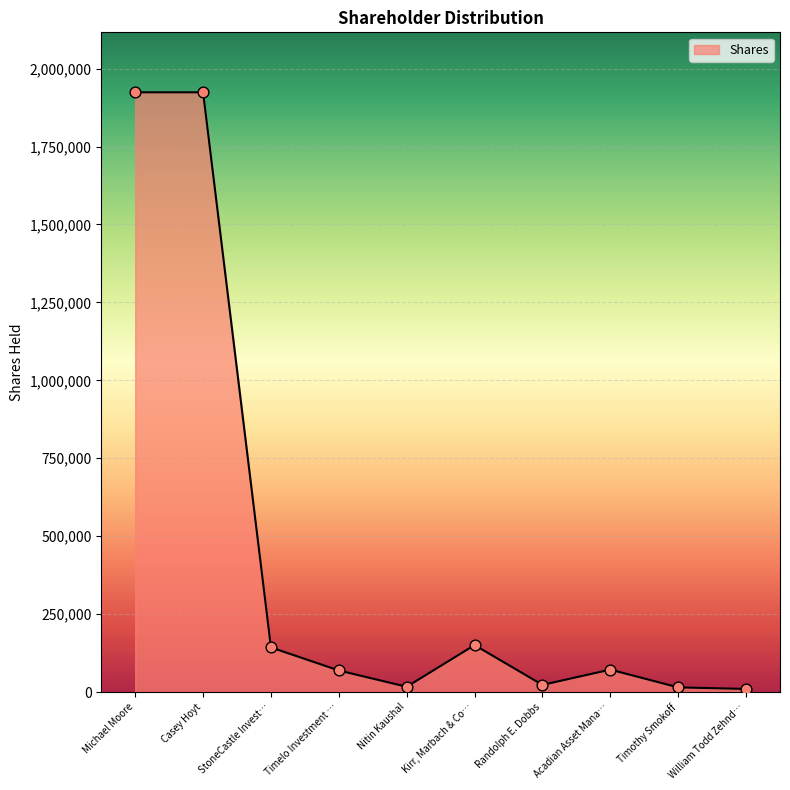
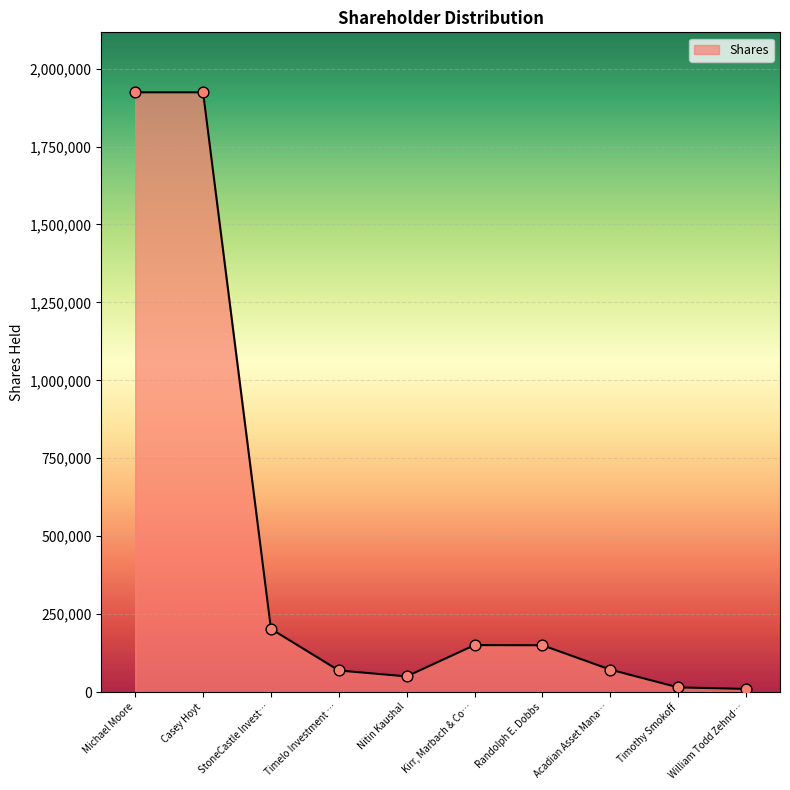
  {
    "Michael Moore": "1,920,000",
    "Casey Hoyt": "1,920,000",
-   "StoneCastle Invest…": "140,000",
+   "StoneCastle Invest…": "200,000",
    "Timelo Investment …": "70,000",
-   "Nitin Kaushal": "20,000",
+   "Nitin Kaushal": "50,000",
    "Kirr, Marbach & Co…": "150,000",
-   "Randolph E. Dobbs": "20,000",
+   "Randolph E. Dobbs": "150,000",
    "Acadian Asset Mana…": "70,000",
    "Timothy Smokoff": "20,000",
    "William Todd Zehnd…": "10,000"
  }
